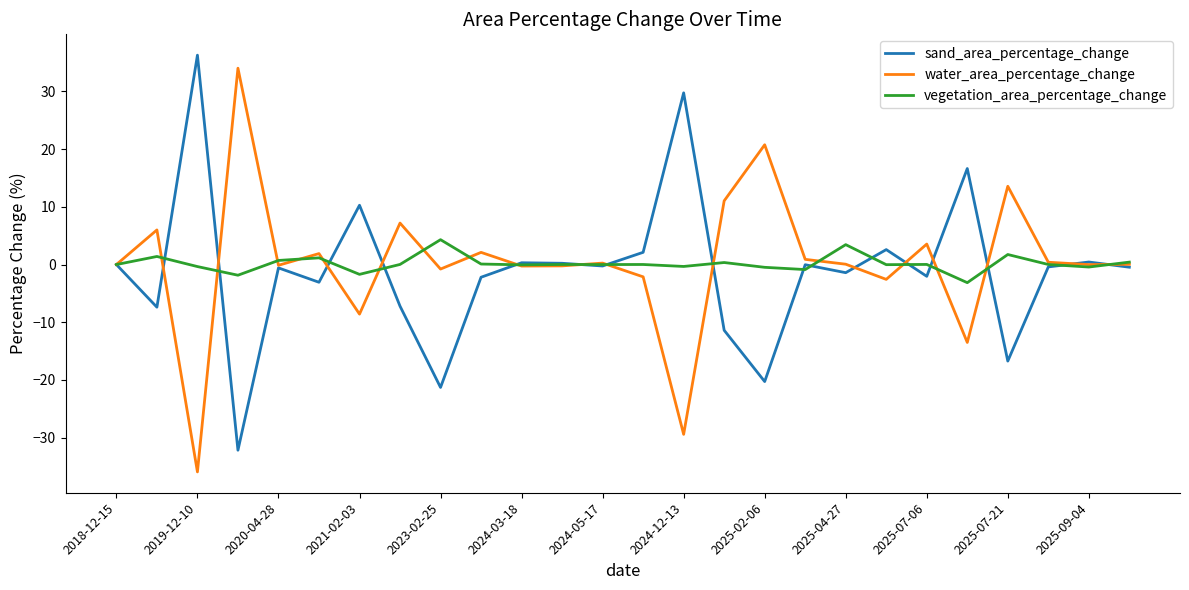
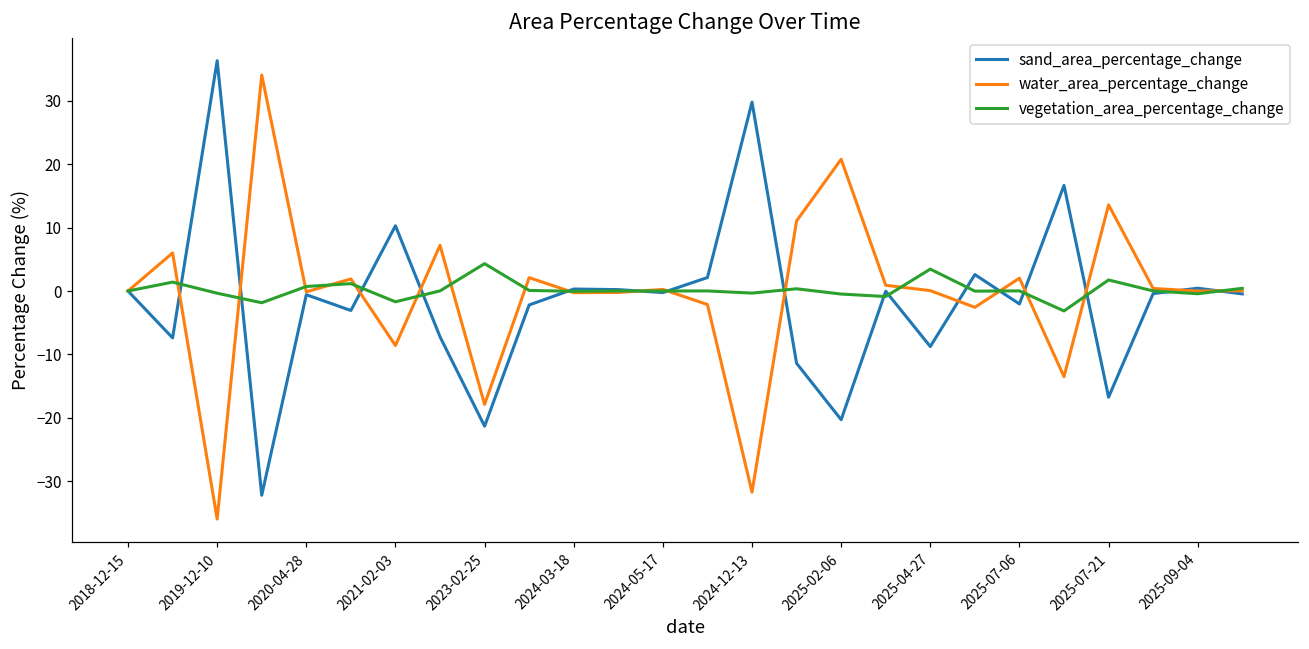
  {
    "sand_area_percentage_change": {
      "2019-12-10": 36,
      "2020-04-28": -1,
      "2021-02-03": 10,
      "2023-02-25": -21,
      "2024-12-13": 30,
      "2025-02-06": -20,
-     "2025-04-27": -1,
+     "2025-04-27": -9,
      "2025-07-06": -2,
      "2025-07-21": -17,
      "2025-09-04": 0
    },
    "water_area_percentage_change": {
      "2019-12-10": -36,
      "2020-04-28": 0,
      "2021-02-03": -9,
-     "2023-02-25": -1,
-     "2024-12-13": -29,
+     "2023-02-25": -18,
+     "2024-12-13": -32,
      "2025-02-06": 21,
      "2025-04-27": 0,
-     "2025-07-06": 4,
+     "2025-07-06": 2,
      "2025-07-21": 14
    },
    "vegetation_area_percentage_change": {
      "2019-12-10": 0,
      "2020-04-28": 1,
      "2021-02-03": -2,
      "2023-02-25": 4,
      "2024-12-13": 0,
      "2025-02-06": 0,
      "2025-04-27": 3,
      "2025-07-06": 0,
      "2025-07-21": 2
    }
  }
